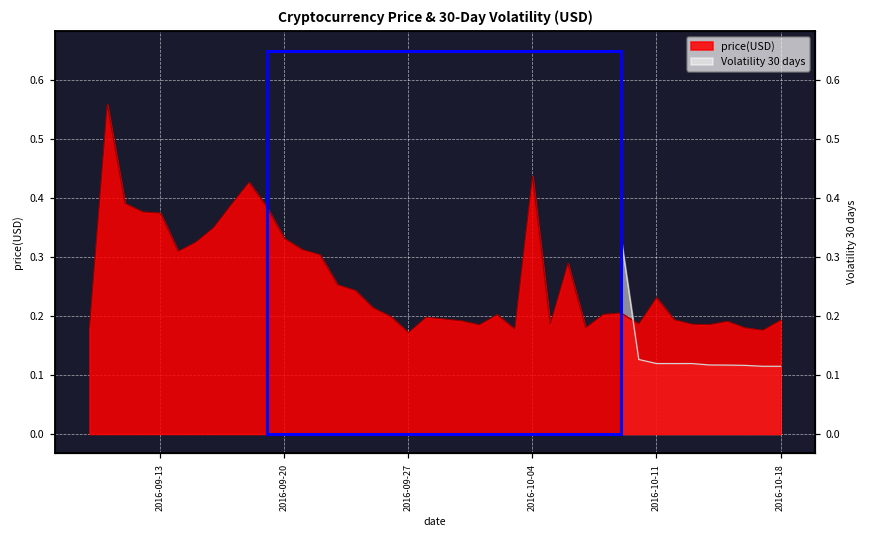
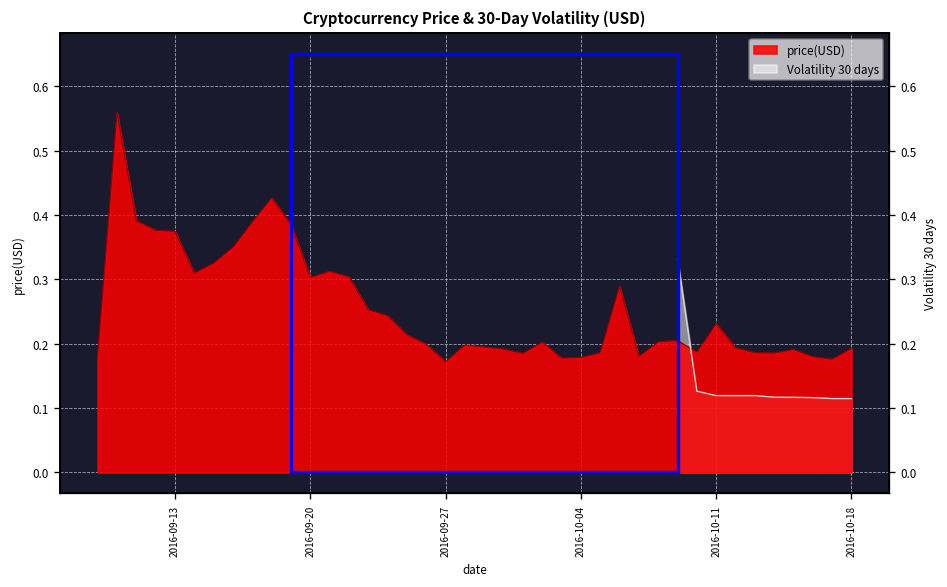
  {
    "price(USD)": {
      "2016-09-13": 0.37,
-     "2016-09-20": 0.33,
+     "2016-09-20": 0.30,
      "2016-09-27": 0.17,
-     "2016-10-04": 0.44,
+     "2016-10-04": 0.18,
      "2016-10-11": 0.23,
      "2016-10-18": 0.19
    },
    "Volatility 30 days": {
      "2016-10-11": 0.12,
      "2016-10-18": 0.11
    }
  }
